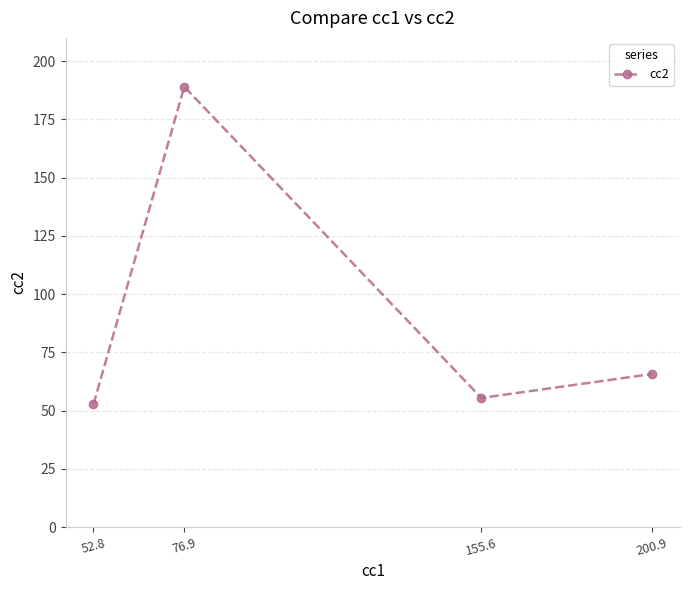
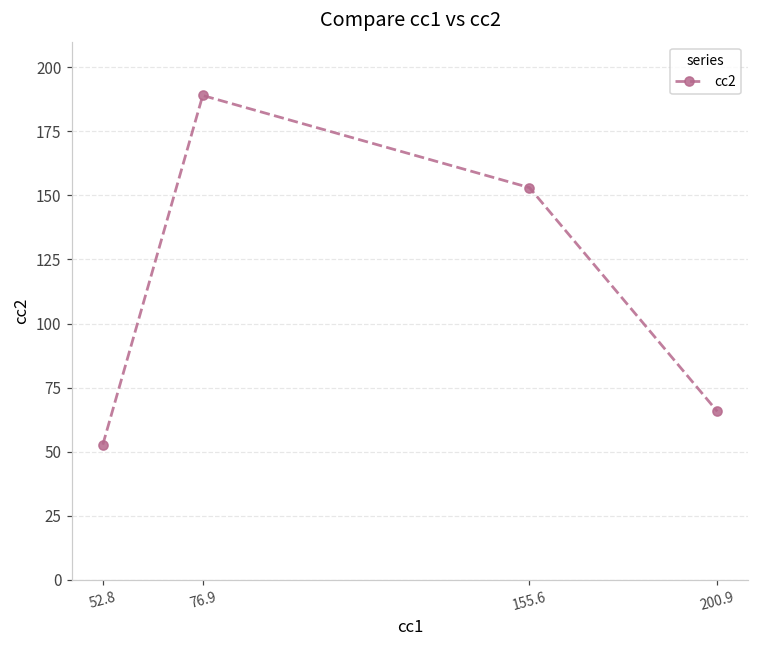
  {
    "52.8": 53,
    "76.9": 189,
-   "155.6": 55,
+   "155.6": 153,
    "200.9": 66
  }
